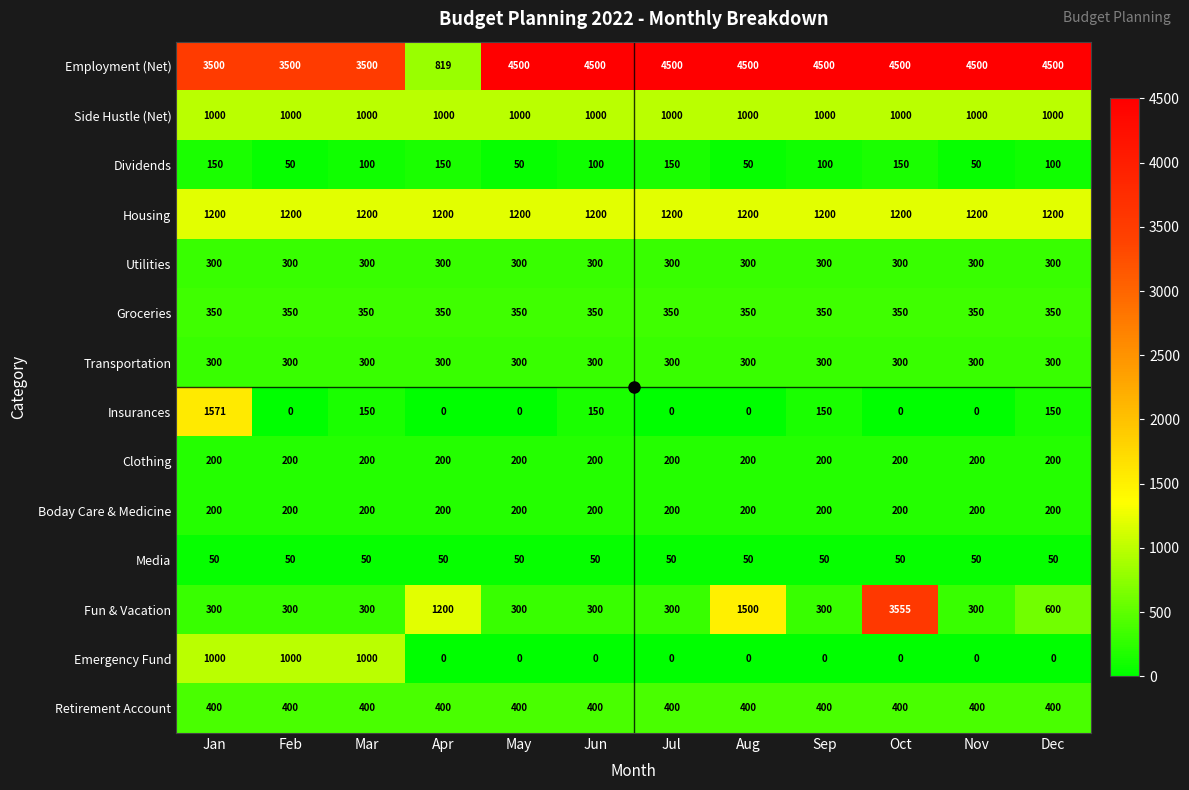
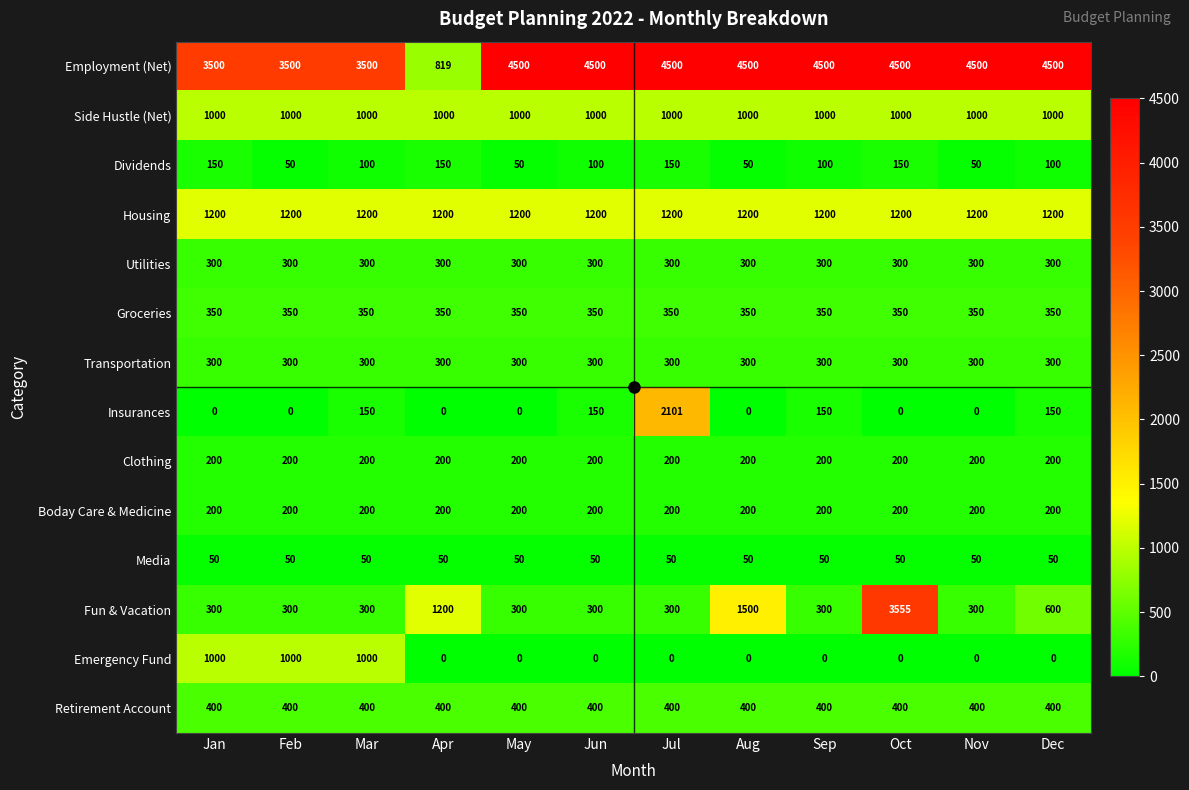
  {
    "Employment (Net)": {
      "Jan": 3500,
      "Feb": 3500,
      "Mar": 3500,
      "Apr": 819,
      "May": 4500,
      "Jun": 4500,
      "Jul": 4500,
      "Aug": 4500,
      "Sep": 4500,
      "Oct": 4500,
      "Nov": 4500,
      "Dec": 4500
    },
    "Side Hustle (Net)": {
      "Jan": 1000,
      "Feb": 1000,
      "Mar": 1000,
      "Apr": 1000,
      "May": 1000,
      "Jun": 1000,
      "Jul": 1000,
      "Aug": 1000,
      "Sep": 1000,
      "Oct": 1000,
      "Nov": 1000,
      "Dec": 1000
    },
    "Dividends": {
      "Jan": 150,
      "Feb": 50,
      "Mar": 100,
      "Apr": 150,
      "May": 50,
      "Jun": 100,
      "Jul": 150,
      "Aug": 50,
      "Sep": 100,
      "Oct": 150,
      "Nov": 50,
      "Dec": 100
    },
    "Housing": {
      "Jan": 1200,
      "Feb": 1200,
      "Mar": 1200,
      "Apr": 1200,
      "May": 1200,
      "Jun": 1200,
      "Jul": 1200,
      "Aug": 1200,
      "Sep": 1200,
      "Oct": 1200,
      "Nov": 1200,
      "Dec": 1200
    },
    "Utilities": {
      "Jan": 300,
      "Feb": 300,
      "Mar": 300,
      "Apr": 300,
      "May": 300,
      "Jun": 300,
      "Jul": 300,
      "Aug": 300,
      "Sep": 300,
      "Oct": 300,
      "Nov": 300,
      "Dec": 300
    },
    "Groceries": {
      "Jan": 350,
      "Feb": 350,
      "Mar": 350,
      "Apr": 350,
      "May": 350,
      "Jun": 350,
      "Jul": 350,
      "Aug": 350,
      "Sep": 350,
      "Oct": 350,
      "Nov": 350,
      "Dec": 350
    },
    "Transportation": {
      "Jan": 300,
      "Feb": 300,
      "Mar": 300,
      "Apr": 300,
      "May": 300,
      "Jun": 300,
      "Jul": 300,
      "Aug": 300,
      "Sep": 300,
      "Oct": 300,
      "Nov": 300,
      "Dec": 300
    },
    "Insurances": {
-     "Jan": 1571,
+     "Jan": 0,
      "Feb": 0,
      "Mar": 150,
      "Apr": 0,
      "May": 0,
      "Jun": 150,
-     "Jul": 0,
+     "Jul": 2101,
      "Aug": 0,
      "Sep": 150,
      "Oct": 0,
      "Nov": 0,
      "Dec": 150
    },
    "Clothing": {
      "Jan": 200,
      "Feb": 200,
      "Mar": 200,
      "Apr": 200,
      "May": 200,
      "Jun": 200,
      "Jul": 200,
      "Aug": 200,
      "Sep": 200,
      "Oct": 200,
      "Nov": 200,
      "Dec": 200
    },
    "Boday Care & Medicine": {
      "Jan": 200,
      "Feb": 200,
      "Mar": 200,
      "Apr": 200,
      "May": 200,
      "Jun": 200,
      "Jul": 200,
      "Aug": 200,
      "Sep": 200,
      "Oct": 200,
      "Nov": 200,
      "Dec": 200
    },
    "Media": {
      "Jan": 50,
      "Feb": 50,
      "Mar": 50,
      "Apr": 50,
      "May": 50,
      "Jun": 50,
      "Jul": 50,
      "Aug": 50,
      "Sep": 50,
      "Oct": 50,
      "Nov": 50,
      "Dec": 50
    },
    "Fun & Vacation": {
      "Jan": 300,
      "Feb": 300,
      "Mar": 300,
      "Apr": 1200,
      "May": 300,
      "Jun": 300,
      "Jul": 300,
      "Aug": 1500,
      "Sep": 300,
      "Oct": 3555,
      "Nov": 300,
      "Dec": 600
    },
    "Emergency Fund": {
      "Jan": 1000,
      "Feb": 1000,
      "Mar": 1000,
      "Apr": 0,
      "May": 0,
      "Jun": 0,
      "Jul": 0,
      "Aug": 0,
      "Sep": 0,
      "Oct": 0,
      "Nov": 0,
      "Dec": 0
    },
    "Retirement Account": {
      "Jan": 400,
      "Feb": 400,
      "Mar": 400,
      "Apr": 400,
      "May": 400,
      "Jun": 400,
      "Jul": 400,
      "Aug": 400,
      "Sep": 400,
      "Oct": 400,
      "Nov": 400,
      "Dec": 400
    }
  }
